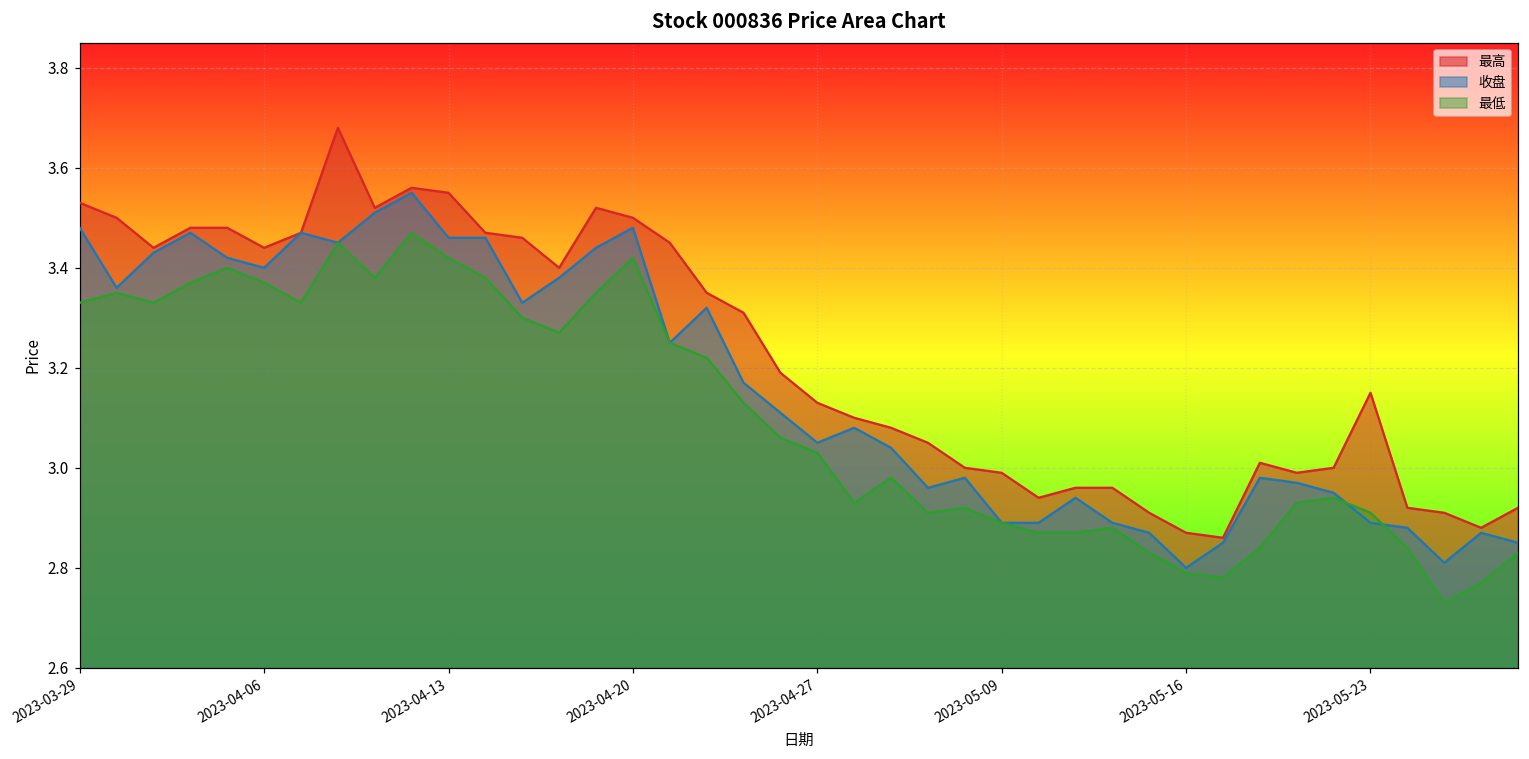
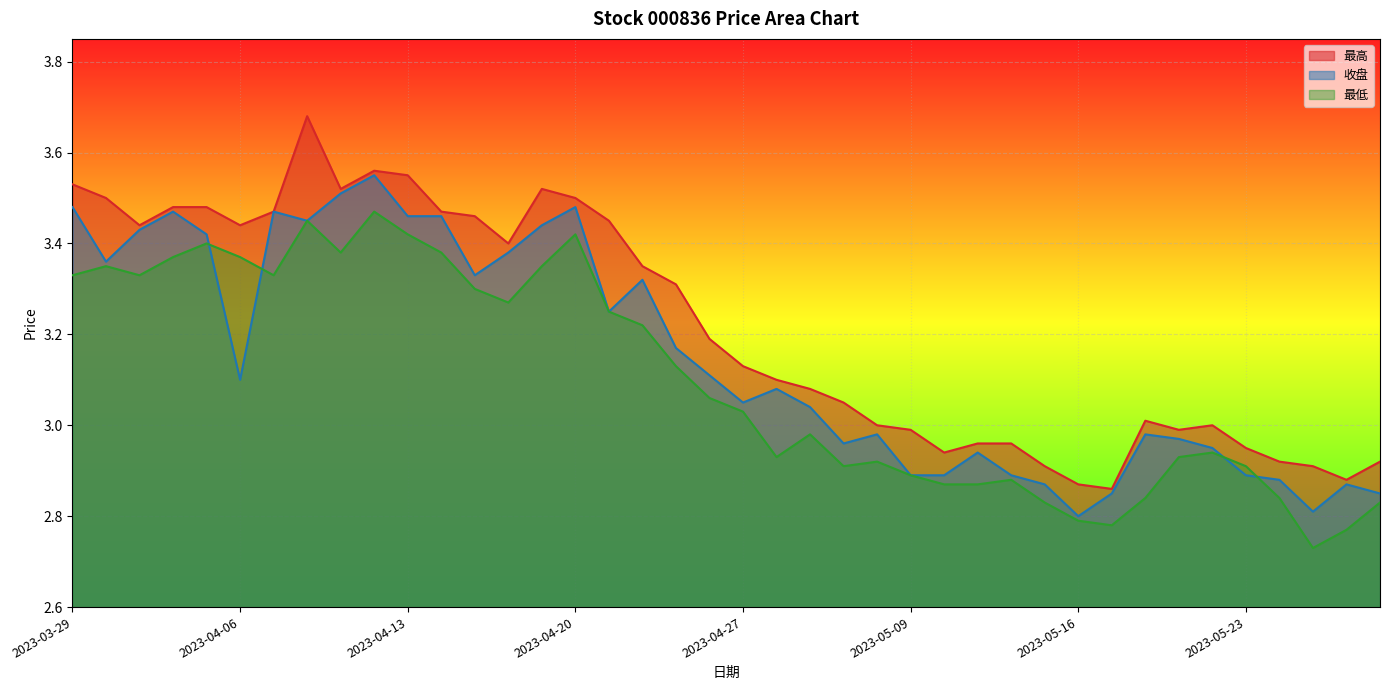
  {
    "最高": {
      "2023-03-29": 3.53,
      "2023-04-06": 3.44,
      "2023-04-13": 3.55,
      "2023-04-20": 3.50,
      "2023-04-27": 3.13,
      "2023-05-09": 2.99,
      "2023-05-16": 2.87,
-     "2023-05-23": 3.15
+     "2023-05-23": 2.95
    },
    "收盘": {
      "2023-03-29": 3.48,
-     "2023-04-06": 3.4,
+     "2023-04-06": 3.1,
      "2023-04-13": 3.46,
      "2023-04-20": 3.48,
      "2023-04-27": 3.05,
      "2023-05-16": 2.8,
      "2023-05-23": 2.89
    },
    "最低": {
      "2023-03-29": 3.33,
      "2023-04-06": 3.37,
      "2023-04-13": 3.42,
      "2023-04-20": 3.42,
      "2023-04-27": 3.03,
      "2023-05-16": 2.79,
      "2023-05-23": 2.91
    }
  }
